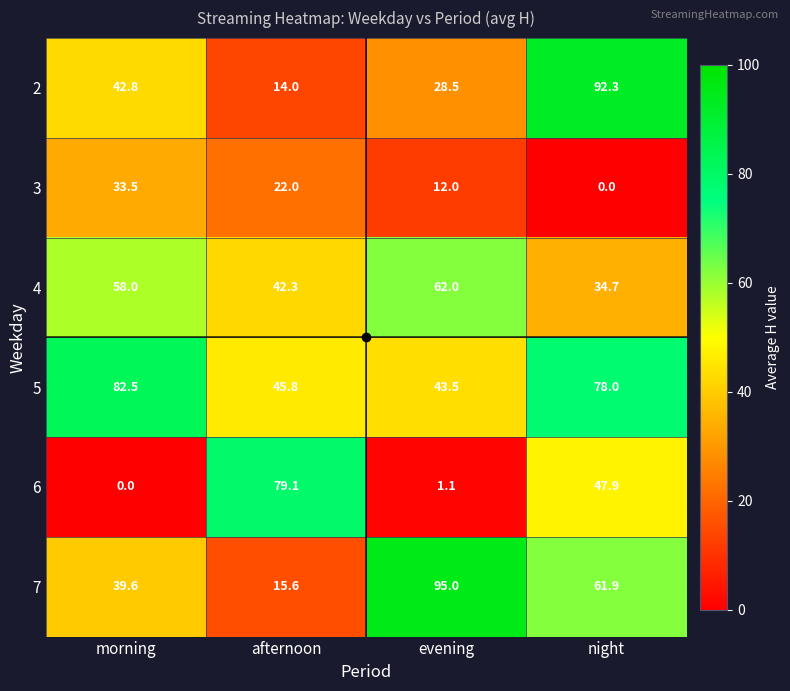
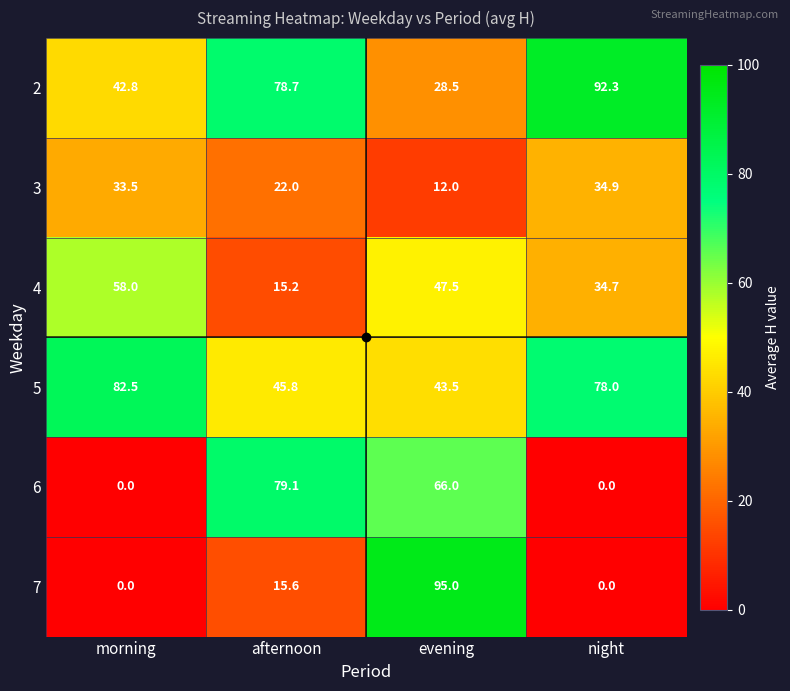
  {
    "2": {
      "morning": 42.8,
-     "afternoon": 14.0,
+     "afternoon": 78.7,
      "evening": 28.5,
      "night": 92.3
    },
    "3": {
      "morning": 33.5,
      "afternoon": 22.0,
      "evening": 12.0,
-     "night": 0.0
+     "night": 34.9
    },
    "4": {
      "morning": 58.0,
-     "afternoon": 42.3,
-     "evening": 62.0,
+     "afternoon": 15.2,
+     "evening": 47.5,
      "night": 34.7
    },
    "5": {
      "morning": 82.5,
      "afternoon": 45.8,
      "evening": 43.5,
      "night": 78.0
    },
    "6": {
      "morning": 0.0,
      "afternoon": 79.1,
-     "evening": 1.1,
-     "night": 47.9
+     "evening": 66.0,
+     "night": 0.0
    },
    "7": {
-     "morning": 39.6,
+     "morning": 0.0,
      "afternoon": 15.6,
      "evening": 95.0,
-     "night": 61.9
+     "night": 0.0
    }
  }
